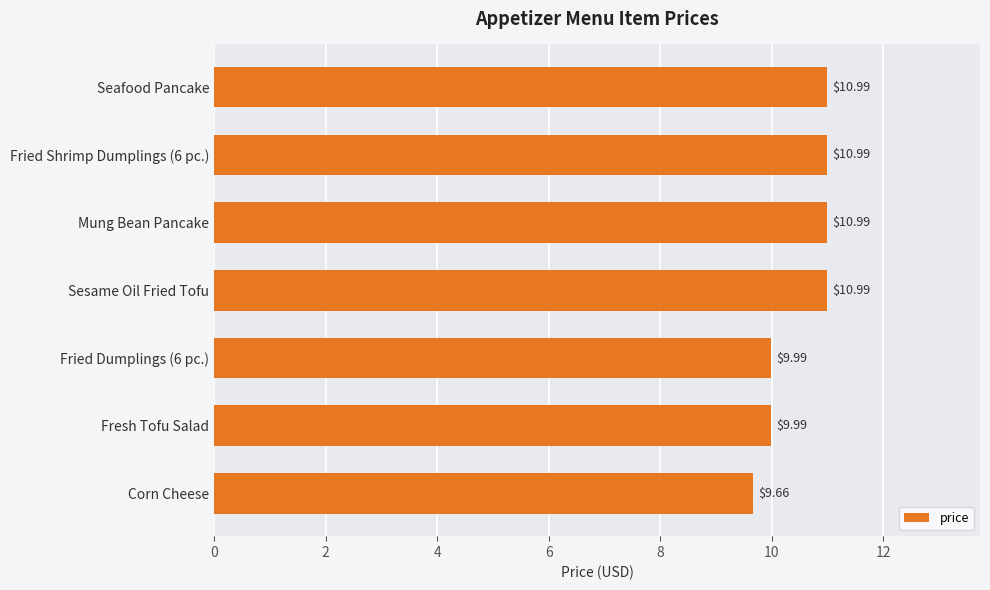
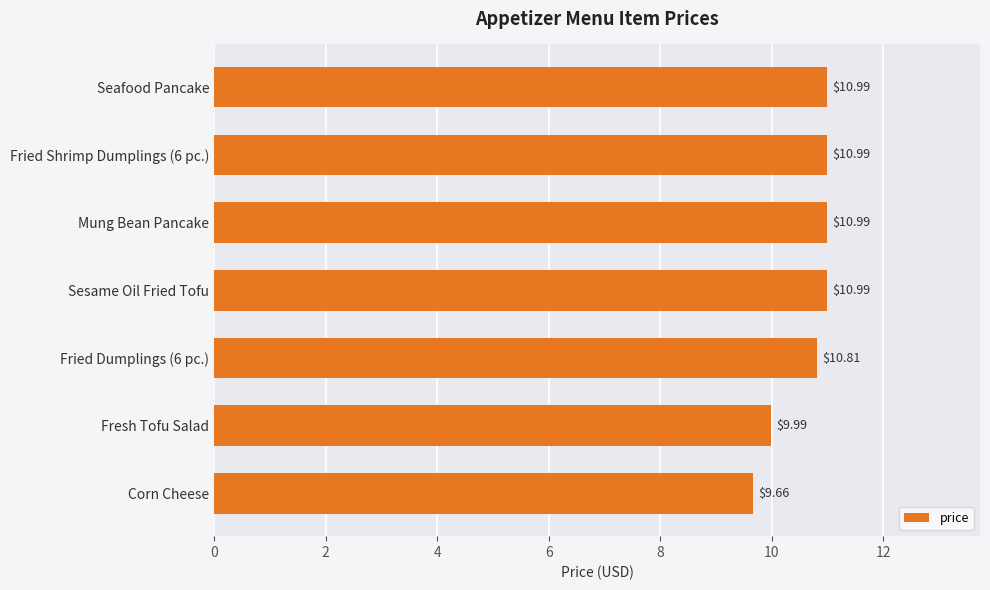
  {
    "Seafood Pancake": "$10.99",
    "Fried Shrimp Dumplings (6 pc.)": "$10.99",
    "Mung Bean Pancake": "$10.99",
    "Sesame Oil Fried Tofu": "$10.99",
-   "Fried Dumplings (6 pc.)": "$9.99",
+   "Fried Dumplings (6 pc.)": "$10.81",
    "Fresh Tofu Salad": "$9.99",
    "Corn Cheese": "$9.66"
  }
